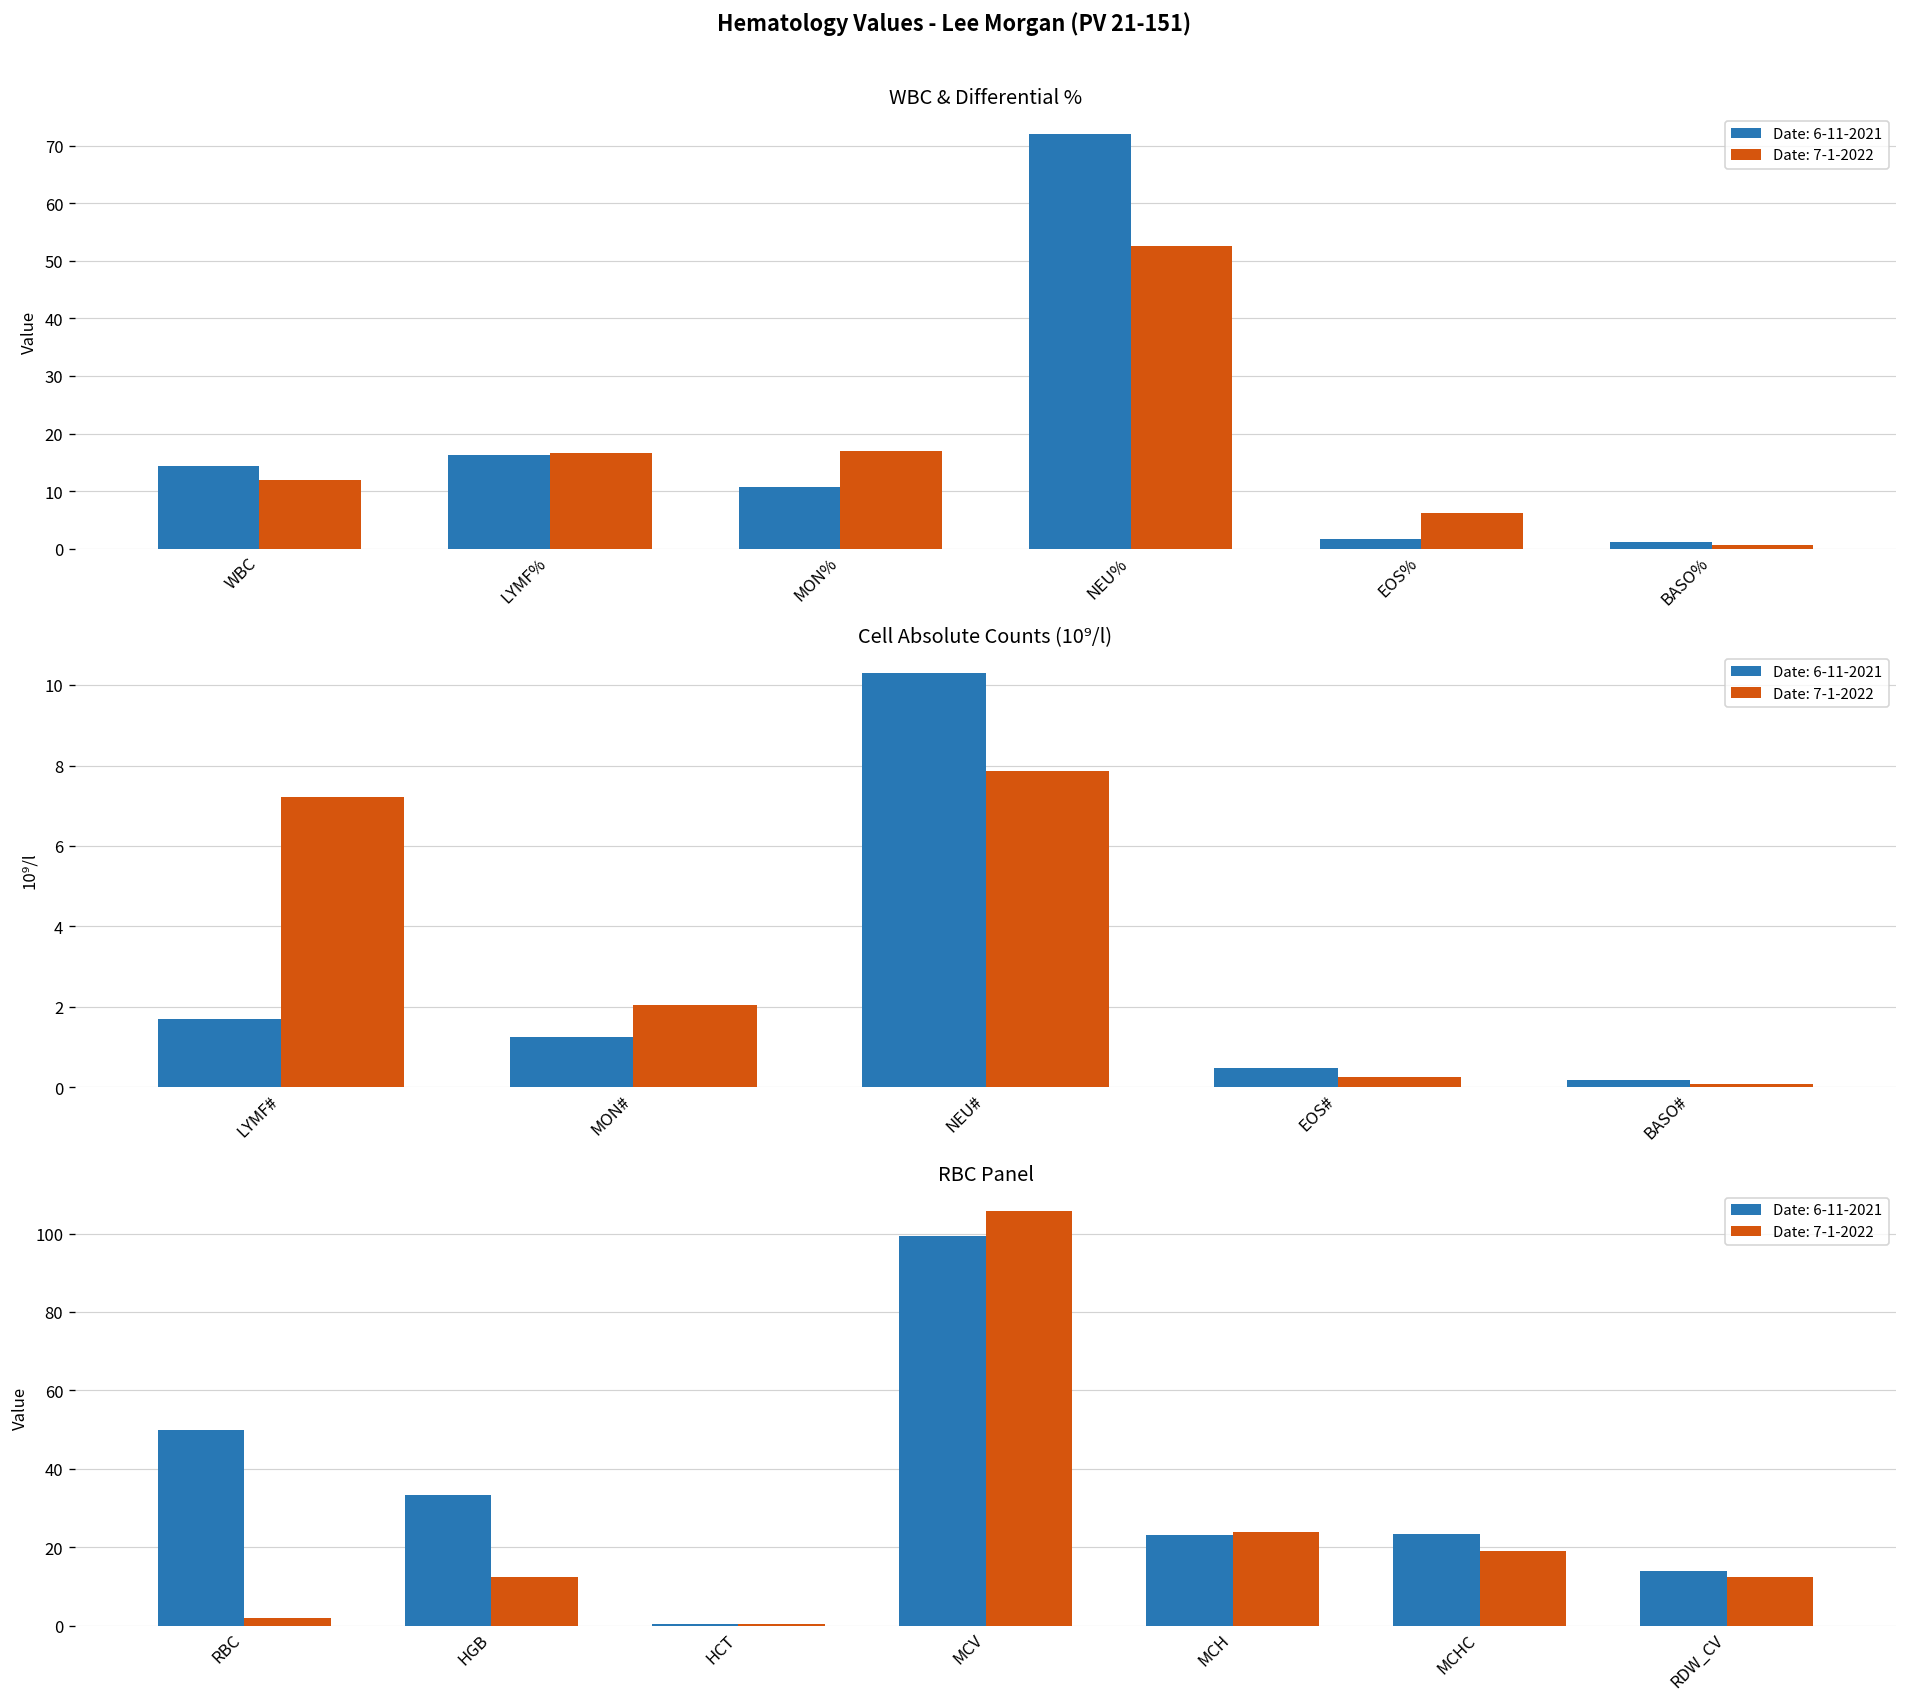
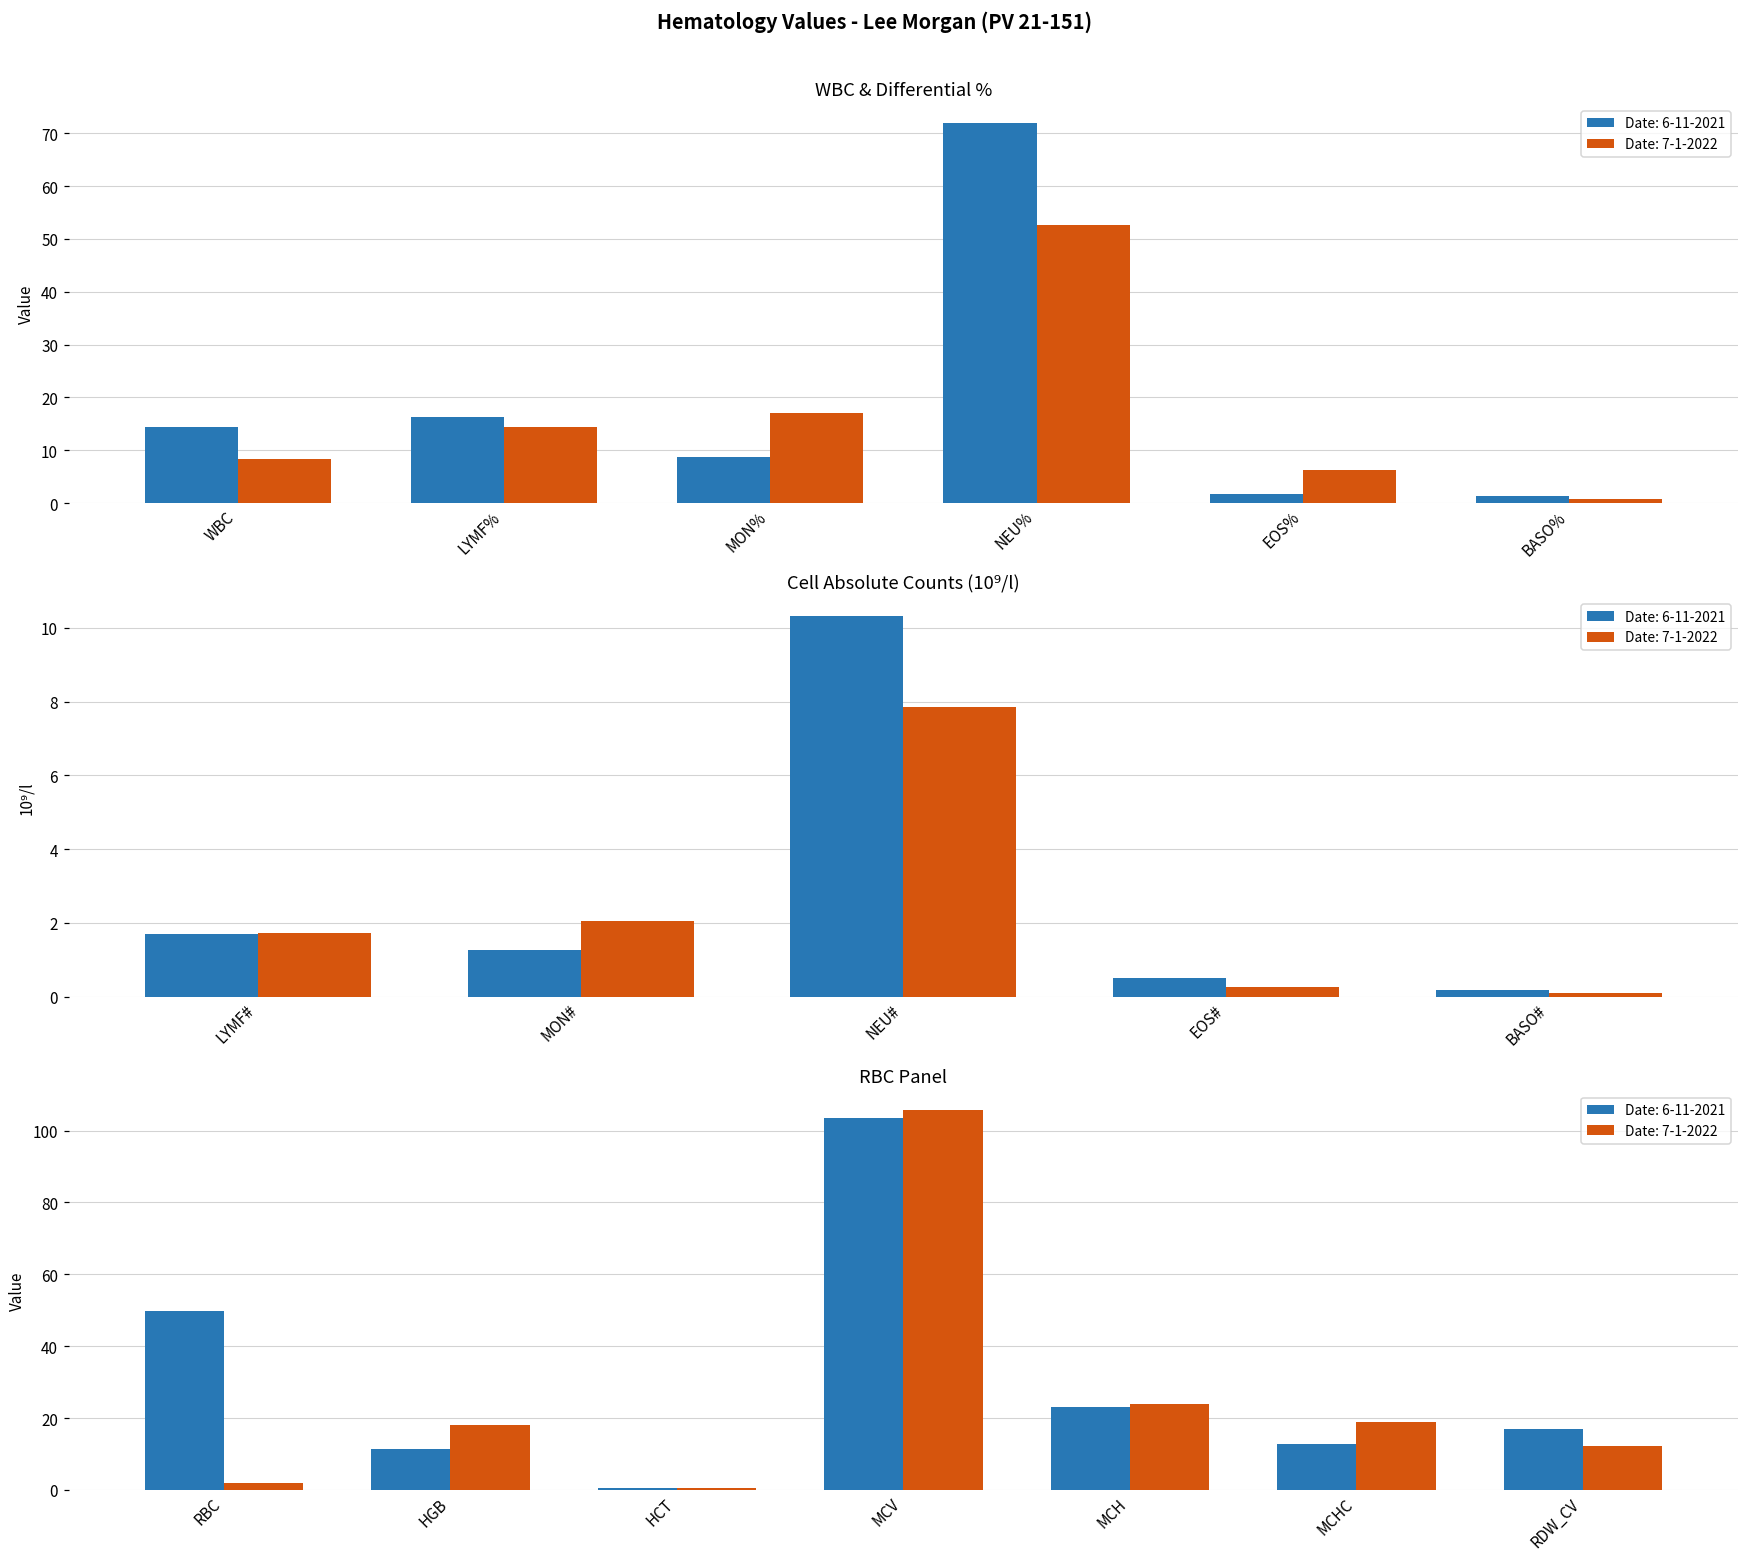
  {
    "WBC & Differential %": {
      "Date: 6-11-2021": {
        "WBC": 14,
        "LYMF%": 16,
-       "MON%": 11,
+       "MON%": 9,
        "NEU%": 72,
        "EOS%": 2,
        "BASO%": 1
      },
      "Date: 7-1-2022": {
-       "WBC": 12,
-       "LYMF%": 17,
+       "WBC": 8,
+       "LYMF%": 14,
        "MON%": 17,
        "NEU%": 53,
        "EOS%": 6,
        "BASO%": 1
      }
    },
    "Cell Absolute Counts (10⁹/l)": {
      "Date: 6-11-2021": {
        "LYMF#": 1.7,
        "MON#": 1.3,
        "NEU#": 10.3,
        "EOS#": 0.5,
        "BASO#": 0.2
      },
      "Date: 7-1-2022": {
-       "LYMF#": 7.2,
+       "LYMF#": 1.7,
        "MON#": 2.0,
        "NEU#": 7.9,
        "EOS#": 0.3,
        "BASO#": 0.1
      }
    },
    "RBC Panel": {
      "Date: 6-11-2021": {
        "RBC": 50,
-       "HGB": 33,
-       "MCV": 100,
+       "HGB": 11,
+       "MCV": 103,
        "MCH": 23,
-       "MCHC": 23,
-       "RDW_CV": 14
+       "MCHC": 13,
+       "RDW_CV": 17
      },
      "Date: 7-1-2022": {
        "RBC": 2,
-       "HGB": 12,
+       "HGB": 18,
        "MCV": 106,
        "MCH": 24,
        "MCHC": 19,
        "RDW_CV": 12
      }
    }
  }
